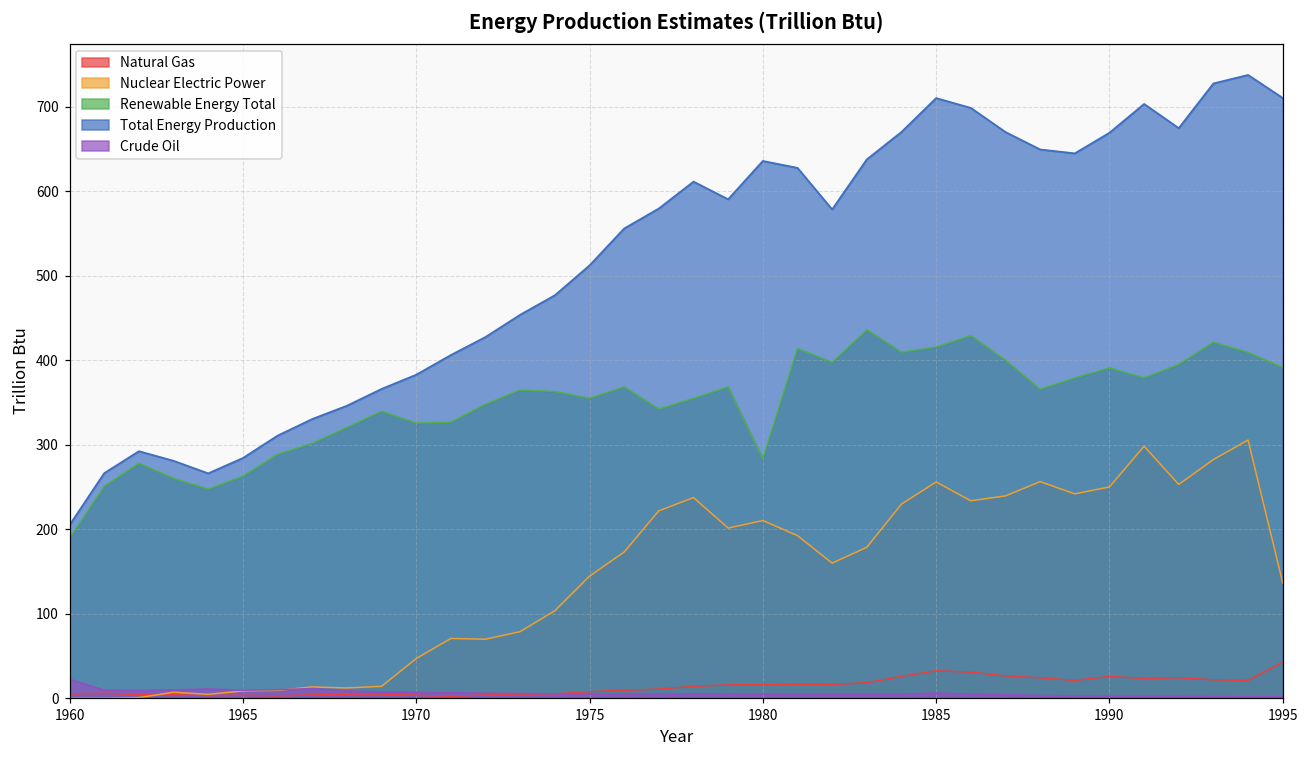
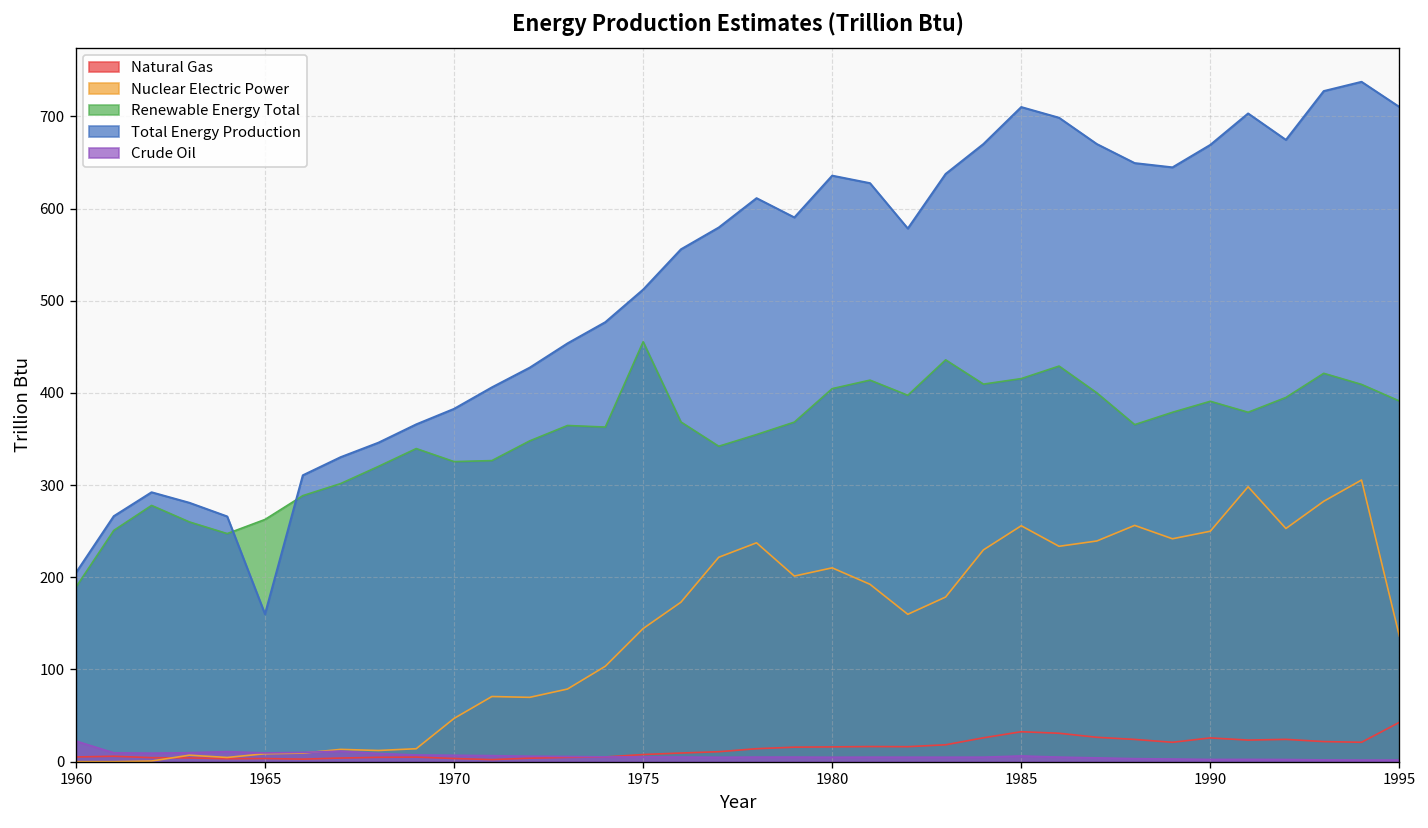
  {
    "Natural Gas": {
      "1960": 10,
      "1965": 0,
      "1970": 0,
      "1980": 20,
      "1985": 30,
      "1990": 30,
      "1995": 40
    },
    "Nuclear Electric Power": {
      "1960": 0,
      "1970": 50,
      "1975": 140,
      "1980": 210,
      "1985": 260,
      "1990": 250,
      "1995": 140
    },
    "Renewable Energy Total": {
      "1960": 190,
      "1965": 260,
      "1970": 330,
-     "1975": 350,
-     "1980": 280,
+     "1975": 460,
+     "1980": 400,
      "1985": 420,
      "1990": 390,
      "1995": 390
    },
    "Total Energy Production": {
      "1960": 200,
-     "1965": 280,
+     "1965": 160,
      "1970": 380,
      "1975": 510,
      "1980": 640,
      "1985": 710,
      "1990": 670,
      "1995": 710
    },
    "Crude Oil": {
      "1960": 20,
      "1970": 10,
      "1980": 0,
      "1985": 10,
      "1990": 0,
      "1995": 0
    }
  }
